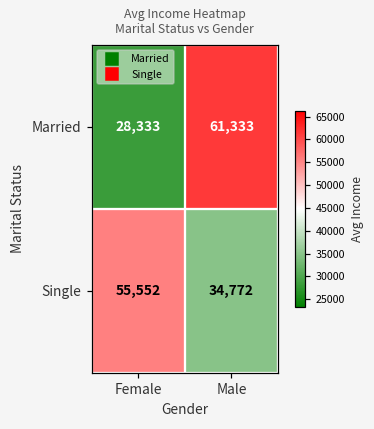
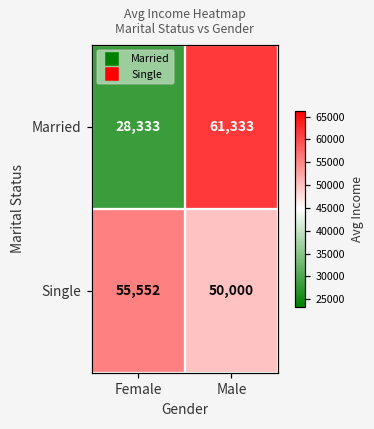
  {
    "Married": {
      "Female": "28,333",
      "Male": "61,333"
    },
    "Single": {
      "Female": "55,552",
-     "Male": "34,772"
+     "Male": "50,000"
    }
  }
